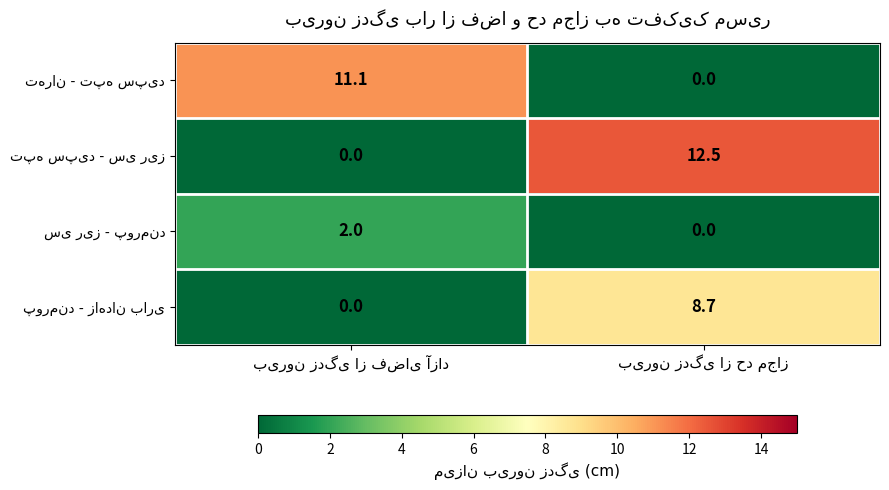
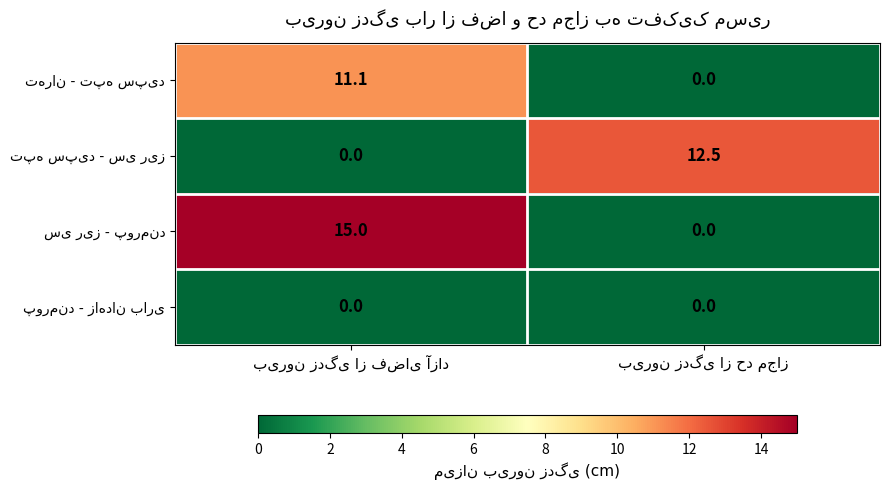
  {
    "تهران - تپه سپید": {
      "بیرون زدگی از فضای آزاد": 11.1,
      "بیرون زدگی از حد مجاز": 0.0
    },
    "تپه سپید - سی ریز": {
      "بیرون زدگی از فضای آزاد": 0.0,
      "بیرون زدگی از حد مجاز": 12.5
    },
    "سی ریز - پورمند": {
-     "بیرون زدگی از فضای آزاد": 2.0,
+     "بیرون زدگی از فضای آزاد": 15.0,
      "بیرون زدگی از حد مجاز": 0.0
    },
    "پورمند - زاهدان باری": {
      "بیرون زدگی از فضای آزاد": 0.0,
-     "بیرون زدگی از حد مجاز": 8.7
+     "بیرون زدگی از حد مجاز": 0.0
    }
  }
